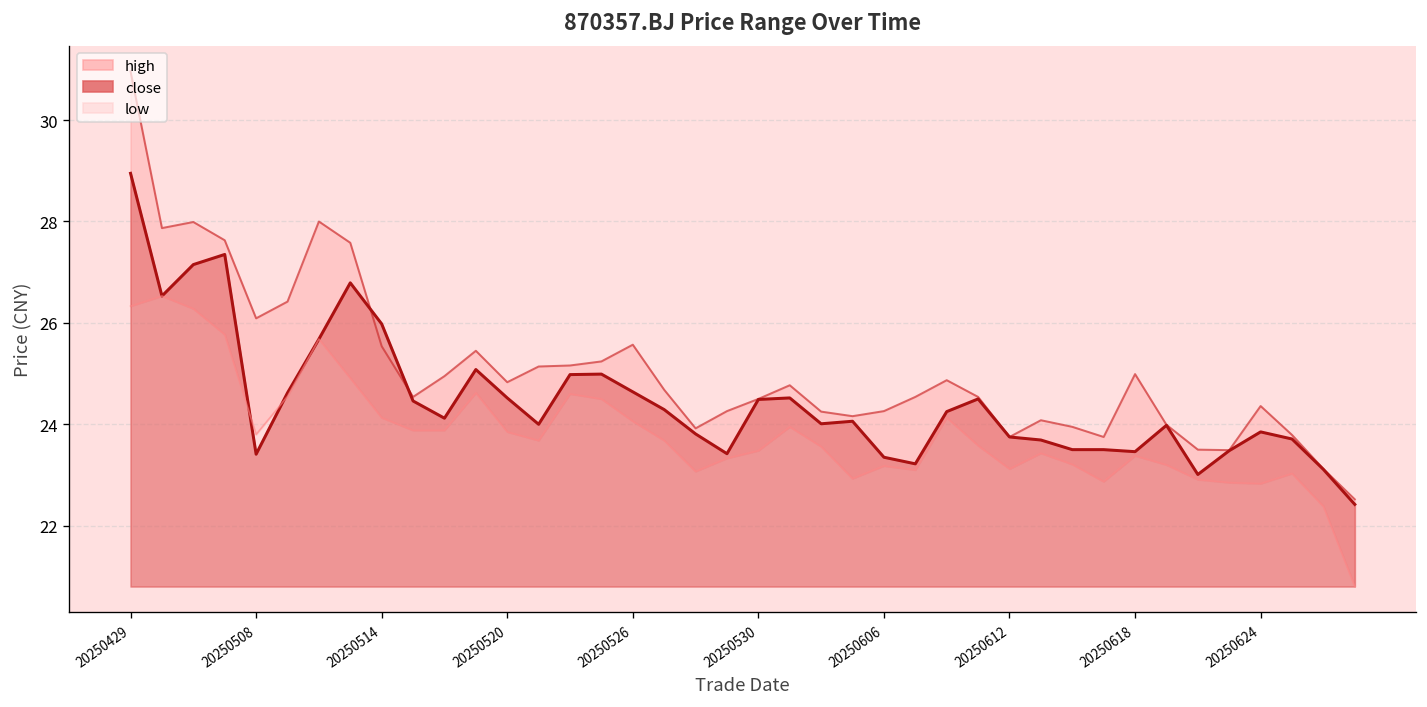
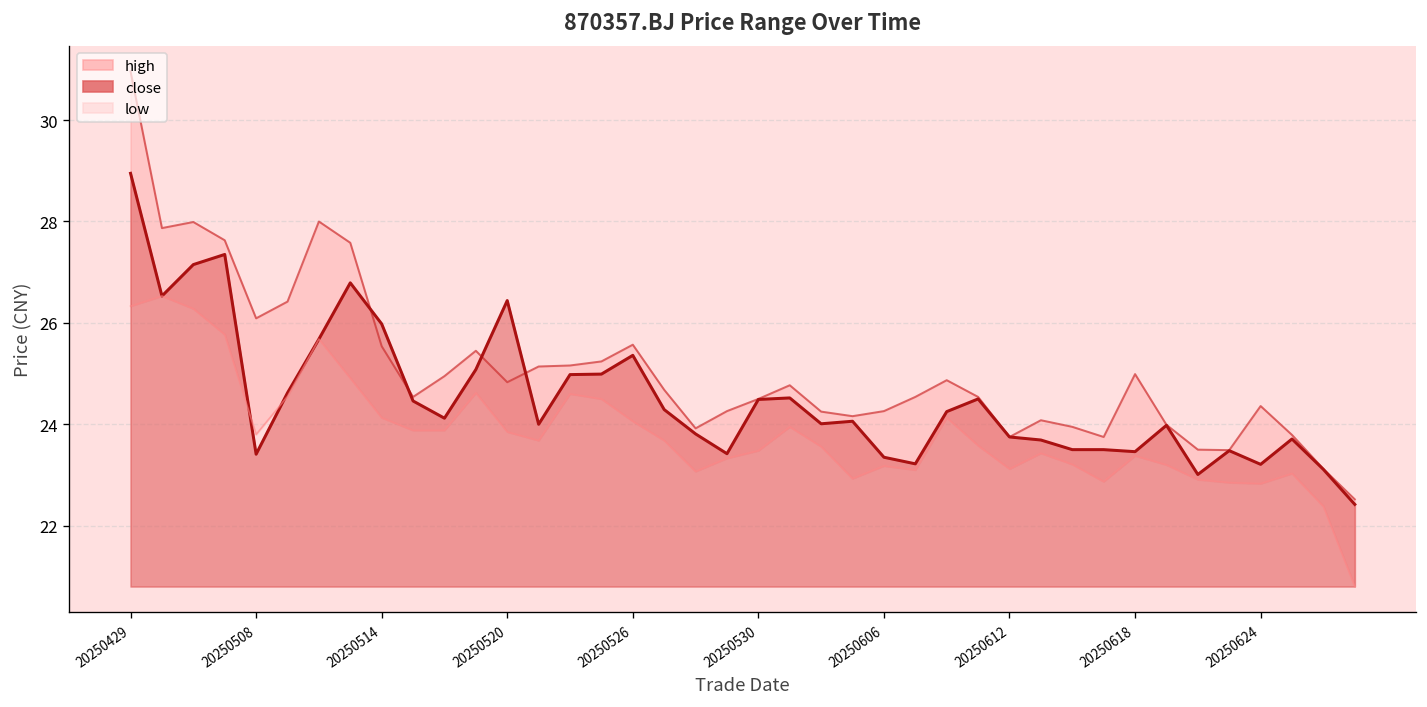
  {
    "close": {
      "20250429": 29.0,
      "20250508": 23.4,
      "20250514": 26.0,
-     "20250520": 24.5,
-     "20250526": 24.6,
+     "20250520": 26.4,
+     "20250526": 25.4,
      "20250606": 23.4,
      "20250618": 23.5,
-     "20250624": 23.9
+     "20250624": 23.2
    }
  }
